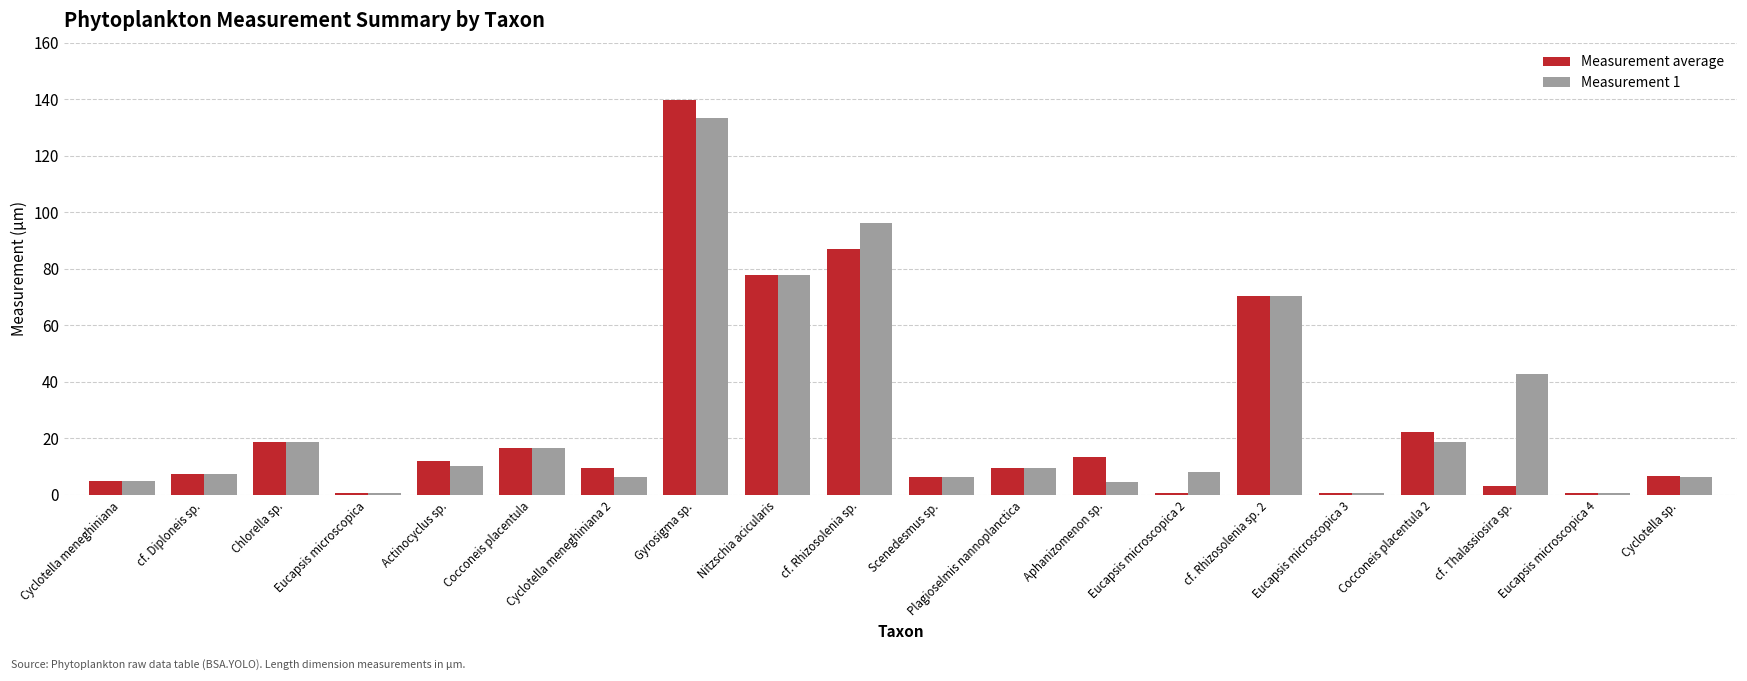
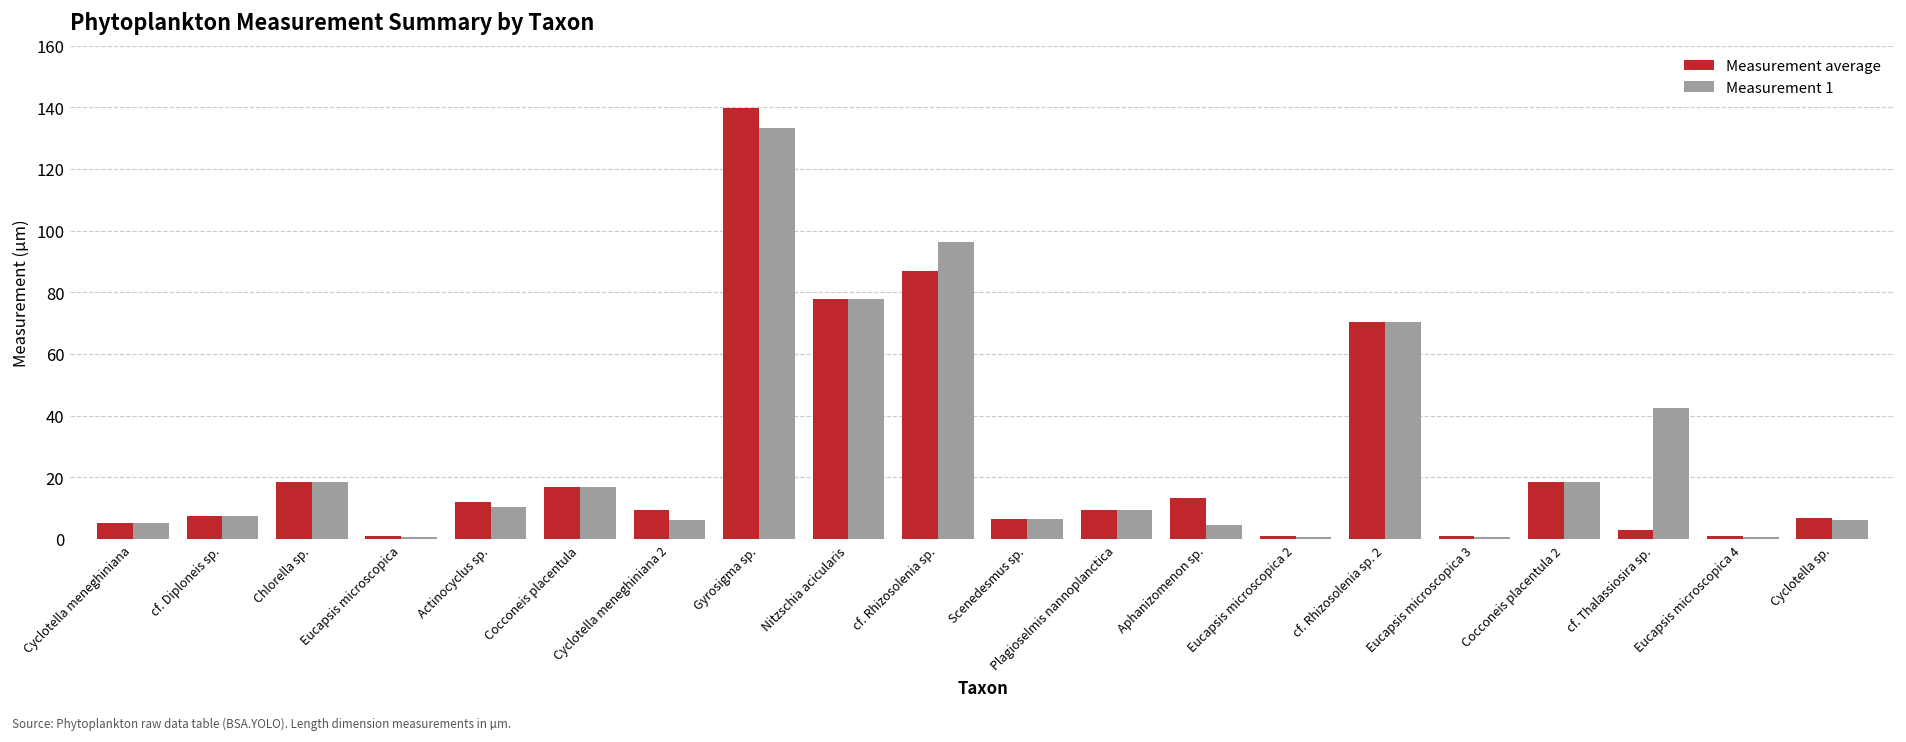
  {
    "Measurement average": {
      "Cyclotella meneghiniana": 5,
      "cf. Diploneis sp.": 7,
      "Chlorella sp.": 19,
      "Actinocyclus sp.": 12,
      "Cocconeis placentula": 17,
      "Cyclotella meneghiniana 2": 9,
      "Gyrosigma sp.": 140,
      "Nitzschia acicularis": 78,
      "cf. Rhizosolenia sp.": 87,
      "Scenedesmus sp.": 6,
      "Plagioselmis nannoplanctica": 9,
      "Aphanizomenon sp.": 13,
      "cf. Rhizosolenia sp. 2": 70,
-     "Cocconeis placentula 2": 22,
+     "Cocconeis placentula 2": 19,
      "cf. Thalassiosira sp.": 3,
      "Cyclotella sp.": 7
    },
    "Measurement 1": {
      "Cyclotella meneghiniana": 5,
      "cf. Diploneis sp.": 7,
      "Chlorella sp.": 19,
      "Actinocyclus sp.": 10,
      "Cocconeis placentula": 17,
      "Cyclotella meneghiniana 2": 6,
      "Gyrosigma sp.": 133,
      "Nitzschia acicularis": 78,
      "cf. Rhizosolenia sp.": 96,
      "Scenedesmus sp.": 6,
      "Plagioselmis nannoplanctica": 9,
      "Aphanizomenon sp.": 5,
-     "Eucapsis microscopica 2": 8,
+     "Eucapsis microscopica 2": 1,
      "cf. Rhizosolenia sp. 2": 70,
      "Cocconeis placentula 2": 19,
      "cf. Thalassiosira sp.": 43,
      "Cyclotella sp.": 6
    }
  }
